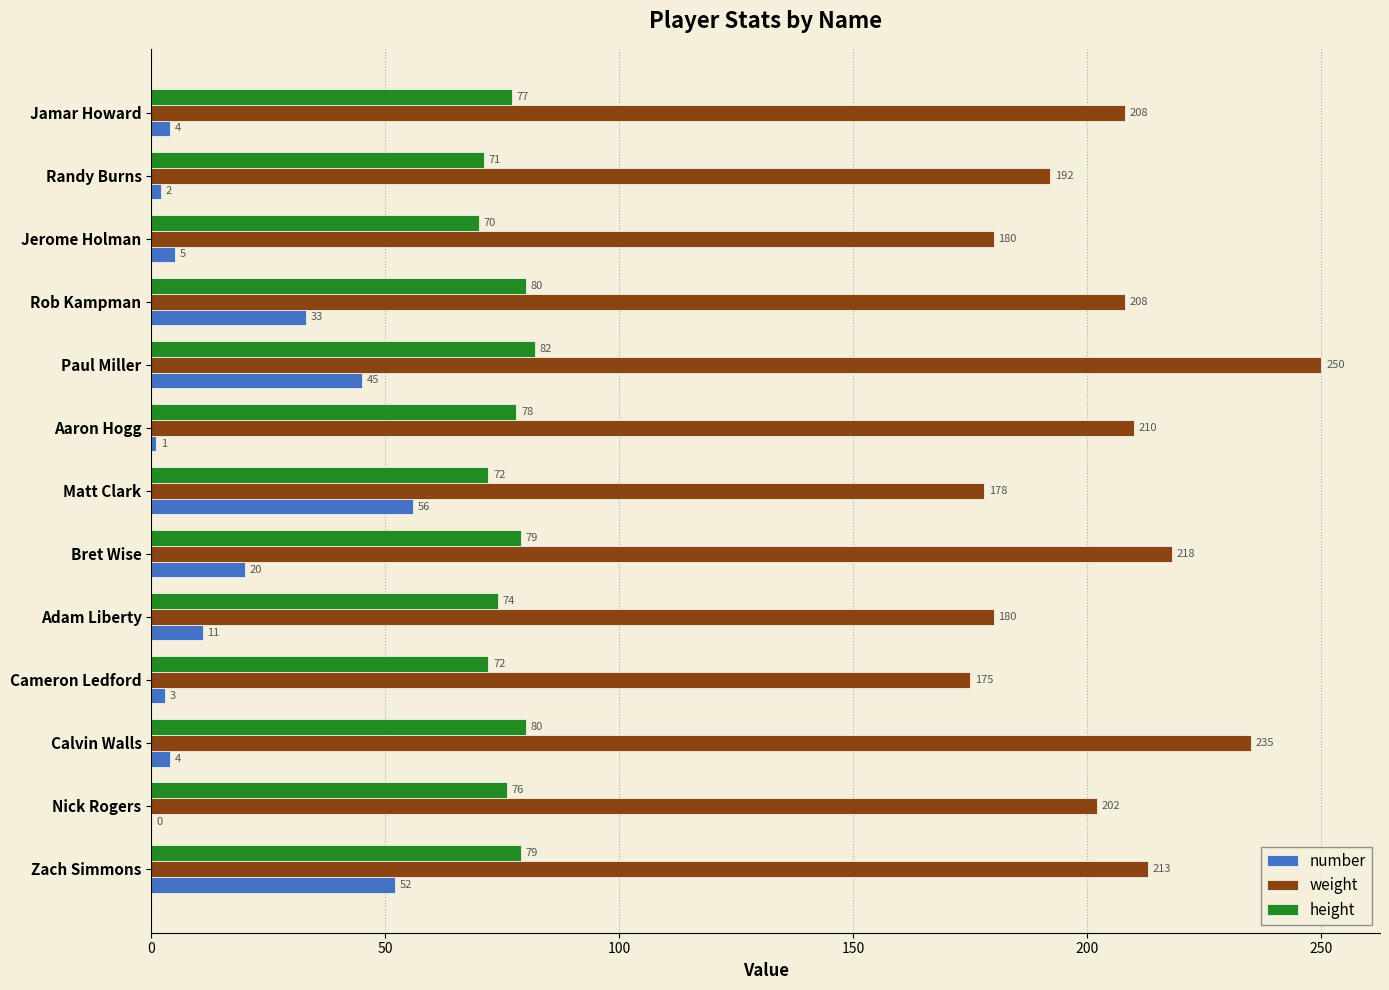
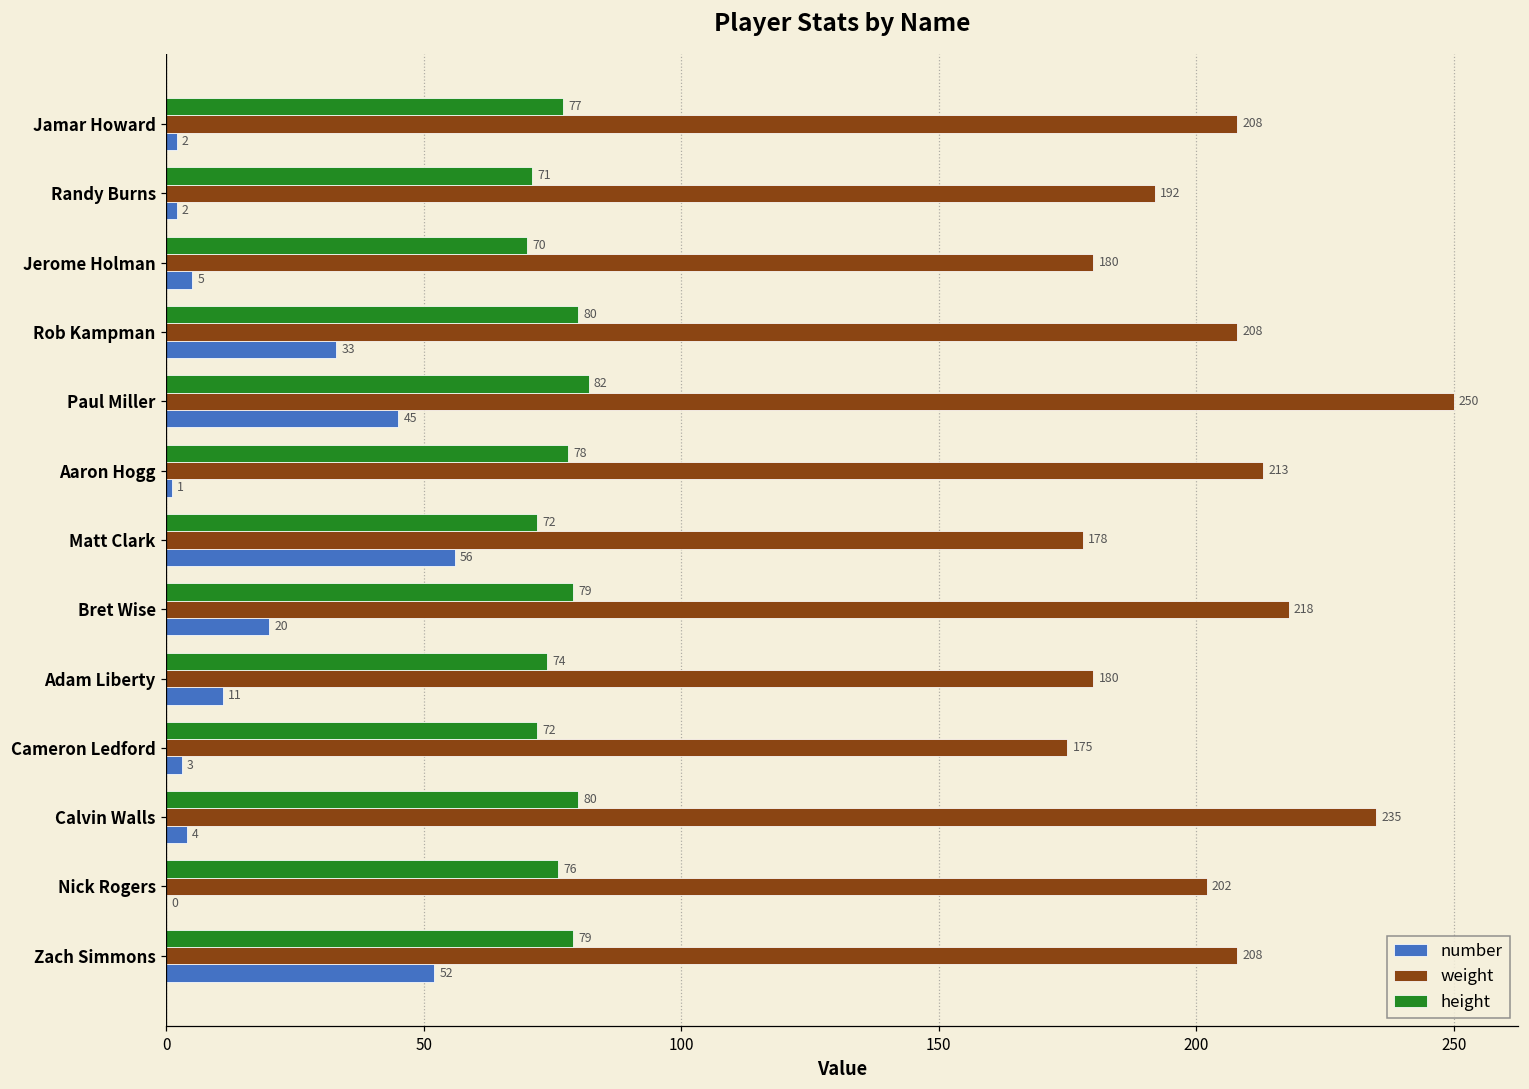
  {
    "number": {
-     "Jamar Howard": 4,
+     "Jamar Howard": 2,
      "Randy Burns": 2,
      "Jerome Holman": 5,
      "Rob Kampman": 33,
      "Paul Miller": 45,
      "Aaron Hogg": 1,
      "Matt Clark": 56,
      "Bret Wise": 20,
      "Adam Liberty": 11,
      "Cameron Ledford": 3,
      "Calvin Walls": 4,
      "Nick Rogers": 0,
      "Zach Simmons": 52
    },
    "weight": {
      "Jamar Howard": 208,
      "Randy Burns": 192,
      "Jerome Holman": 180,
      "Rob Kampman": 208,
      "Paul Miller": 250,
-     "Aaron Hogg": 210,
+     "Aaron Hogg": 213,
      "Matt Clark": 178,
      "Bret Wise": 218,
      "Adam Liberty": 180,
      "Cameron Ledford": 175,
      "Calvin Walls": 235,
      "Nick Rogers": 202,
-     "Zach Simmons": 213
+     "Zach Simmons": 208
    },
    "height": {
      "Jamar Howard": 77,
      "Randy Burns": 71,
      "Jerome Holman": 70,
      "Rob Kampman": 80,
      "Paul Miller": 82,
      "Aaron Hogg": 78,
      "Matt Clark": 72,
      "Bret Wise": 79,
      "Adam Liberty": 74,
      "Cameron Ledford": 72,
      "Calvin Walls": 80,
      "Nick Rogers": 76,
      "Zach Simmons": 79
    }
  }
